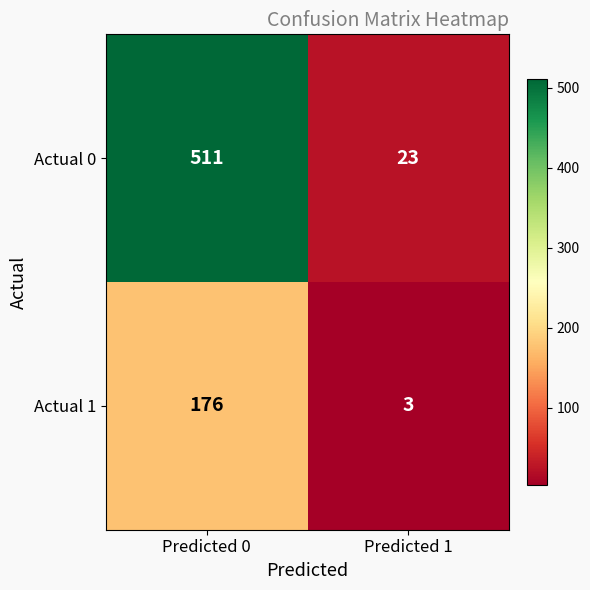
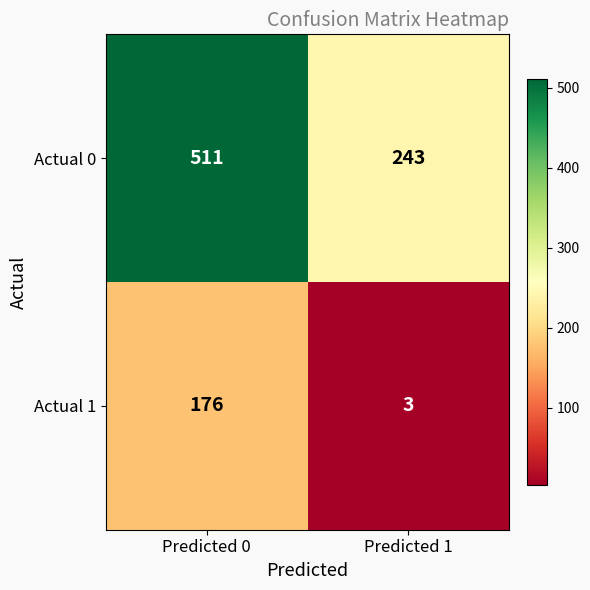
  {
    "Actual 0": {
      "Predicted 0": 511,
-     "Predicted 1": 23
+     "Predicted 1": 243
    },
    "Actual 1": {
      "Predicted 0": 176,
      "Predicted 1": 3
    }
  }
